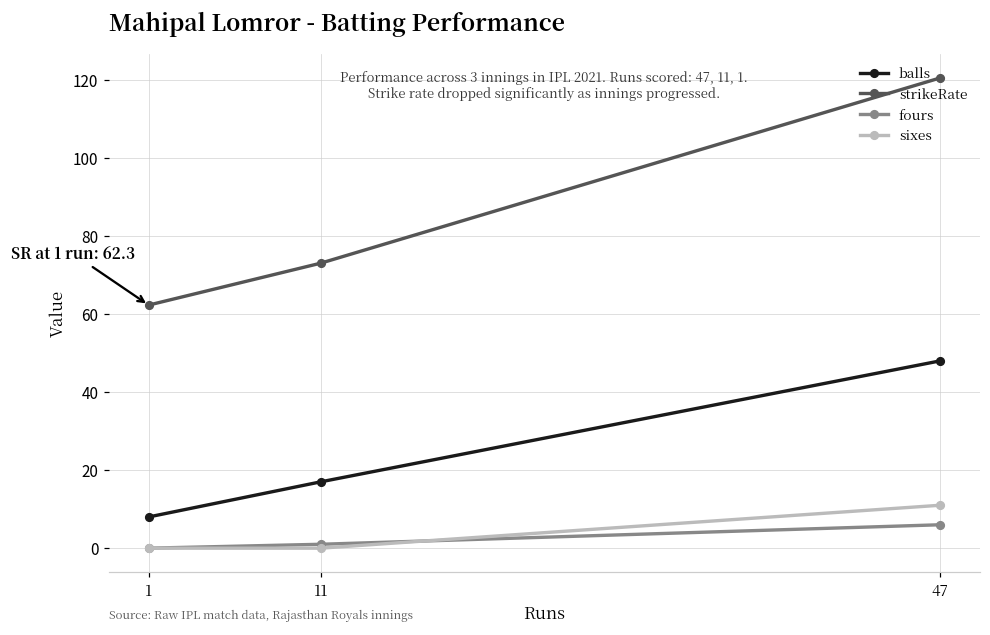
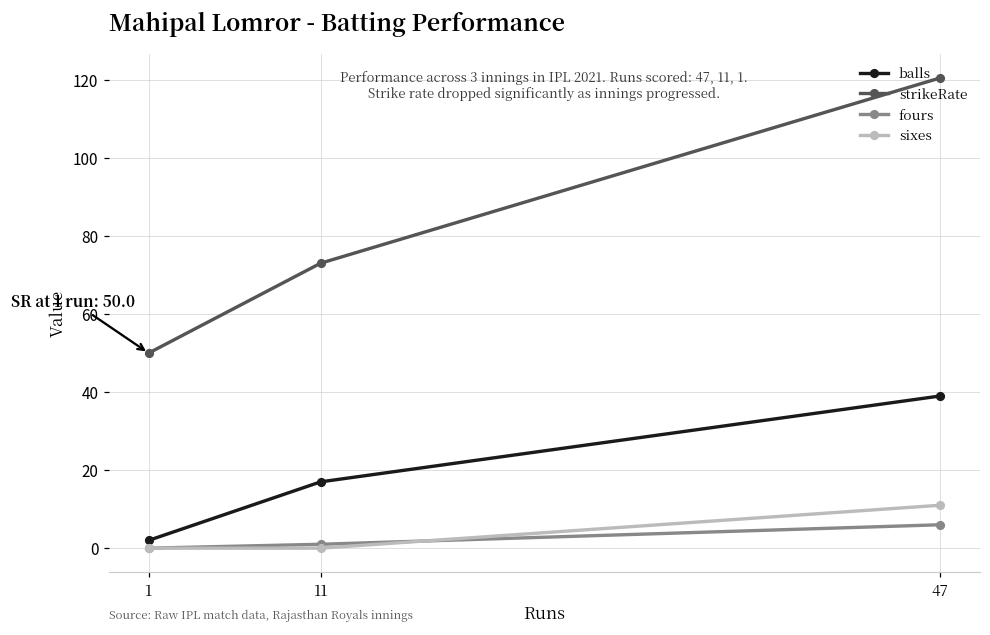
  {
    "balls": {
-     "1": 8,
+     "1": 2,
      "11": 17,
-     "47": 48
+     "47": 39
    },
    "strikeRate": {
-     "1": 62.3
+     "1": 50.0
    },
    "fours": {
      "11": 1,
      "47": 6
    },
    "sixes": {
      "11": 0,
      "47": 11
    }
  }
